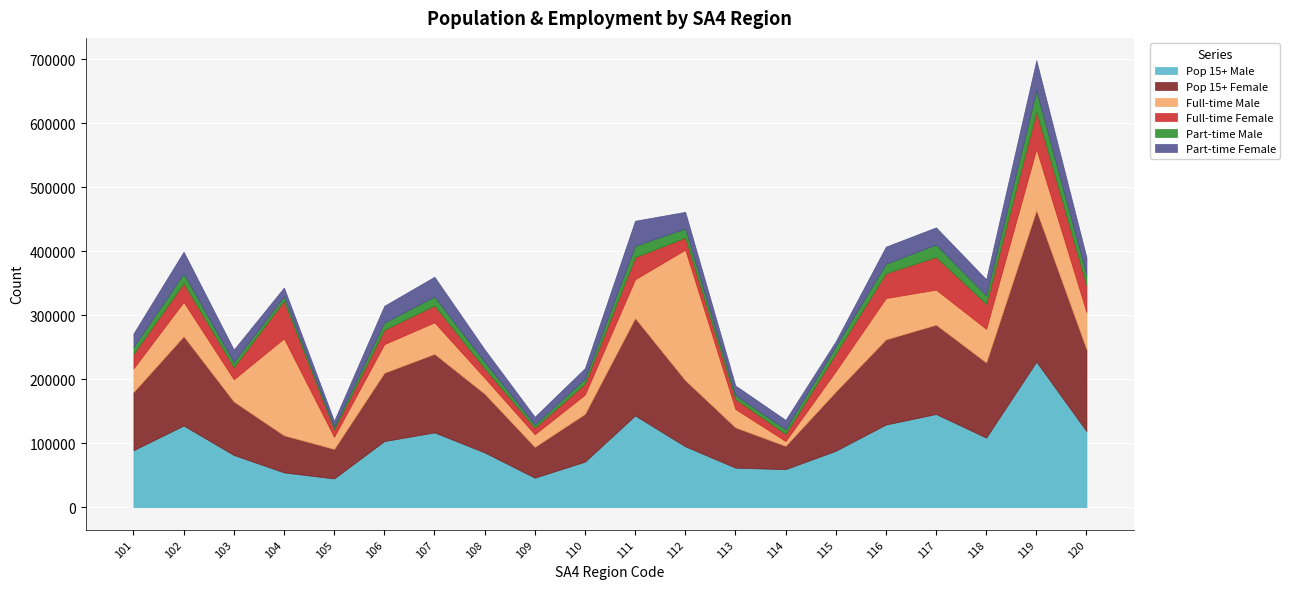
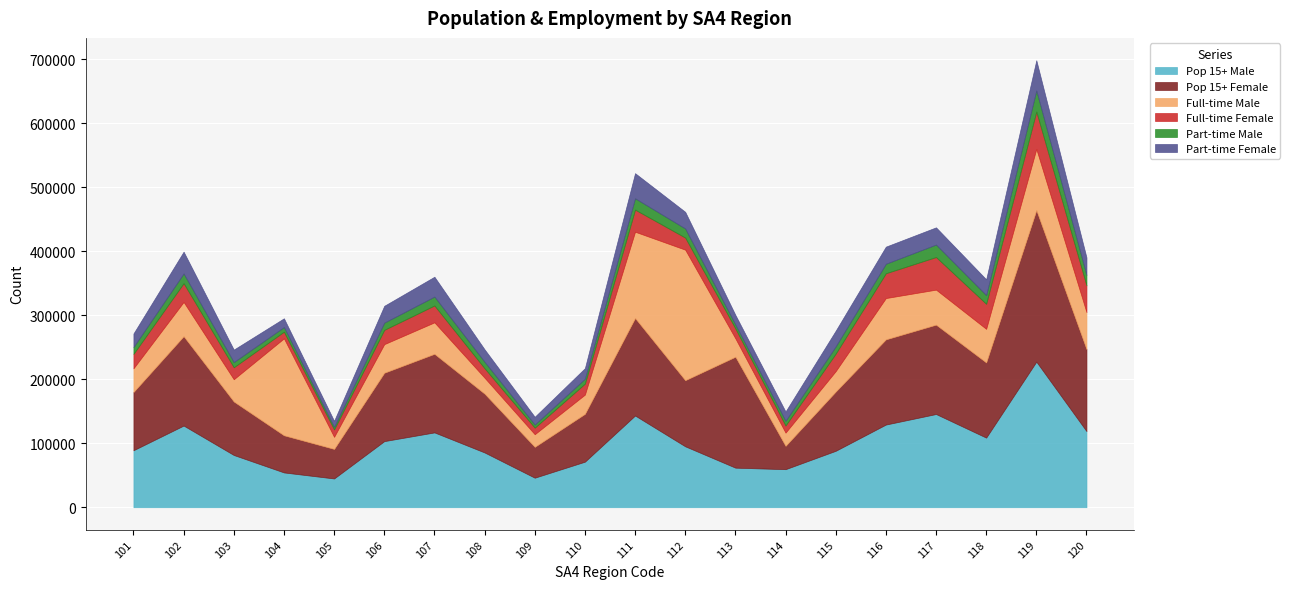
  {
    "Pop 15+ Male": {
      "101": 90000,
      "102": 130000,
      "103": 80000,
      "104": 50000,
      "105": 40000,
      "106": 100000,
      "107": 120000,
      "108": 90000,
      "109": 50000,
      "110": 70000,
      "111": 140000,
      "112": 100000,
      "113": 60000,
      "114": 60000,
      "115": 90000,
      "116": 130000,
      "117": 150000,
      "118": 110000,
      "119": 230000,
      "120": 120000
    },
    "Pop 15+ Female": {
      "101": 90000,
      "102": 140000,
      "103": 80000,
      "104": 60000,
      "105": 50000,
      "106": 110000,
      "107": 120000,
      "108": 90000,
      "109": 50000,
      "110": 70000,
      "111": 150000,
      "112": 100000,
-     "113": 60000,
+     "113": 170000,
      "114": 40000,
      "115": 90000,
      "116": 130000,
      "117": 140000,
      "118": 120000,
      "119": 240000,
      "120": 130000
    },
    "Full-time Male": {
      "101": 40000,
      "102": 50000,
      "103": 30000,
      "104": 150000,
      "105": 20000,
      "106": 40000,
      "107": 50000,
      "108": 20000,
      "109": 20000,
      "110": 30000,
-     "111": 60000,
+     "111": 130000,
      "112": 200000,
      "113": 30000,
-     "114": 10000,
+     "114": 20000,
      "115": 30000,
      "116": 60000,
      "117": 50000,
      "118": 50000,
      "119": 100000,
      "120": 60000
    },
    "Full-time Female": {
      "101": 20000,
      "102": 30000,
      "103": 20000,
-     "104": 60000,
+     "104": 10000,
      "105": 10000,
      "106": 20000,
      "107": 30000,
      "108": 10000,
      "109": 10000,
      "110": 20000,
      "111": 30000,
      "112": 20000,
      "113": 20000,
      "114": 10000,
      "115": 30000,
      "116": 40000,
      "117": 50000,
      "118": 40000,
      "119": 60000,
      "120": 40000
    },
    "Part-time Male": {
      "101": 10000,
      "102": 20000,
      "103": 10000,
      "104": 10000,
      "105": 0,
      "106": 10000,
      "107": 10000,
      "108": 10000,
      "109": 0,
      "110": 10000,
      "111": 20000,
      "112": 10000,
      "113": 10000,
      "114": 10000,
      "115": 10000,
      "116": 10000,
      "117": 20000,
      "118": 10000,
      "119": 30000,
      "120": 20000
    },
    "Part-time Female": {
      "101": 20000,
      "102": 30000,
      "103": 20000,
      "104": 10000,
      "105": 10000,
      "106": 30000,
      "107": 30000,
      "108": 20000,
      "109": 10000,
      "110": 20000,
      "111": 40000,
      "112": 30000,
      "113": 20000,
      "114": 10000,
-     "115": 10000,
+     "115": 20000,
      "116": 30000,
      "117": 30000,
      "118": 20000,
      "119": 50000,
      "120": 30000
    }
  }
